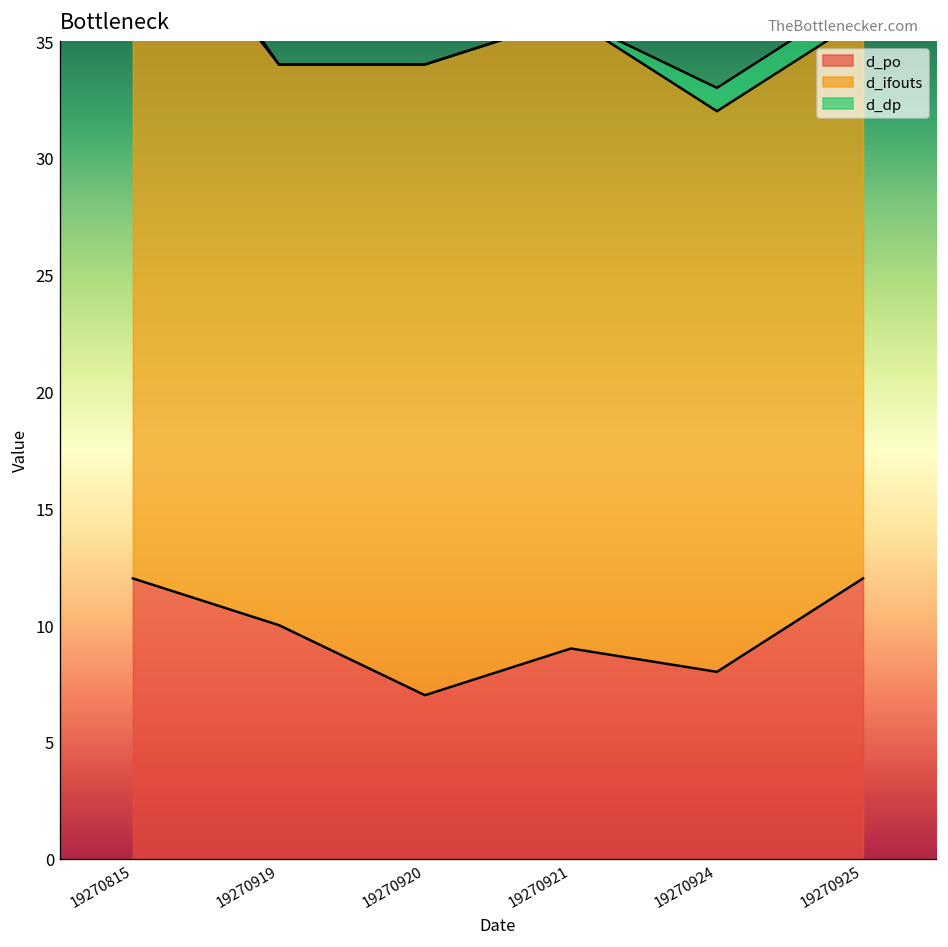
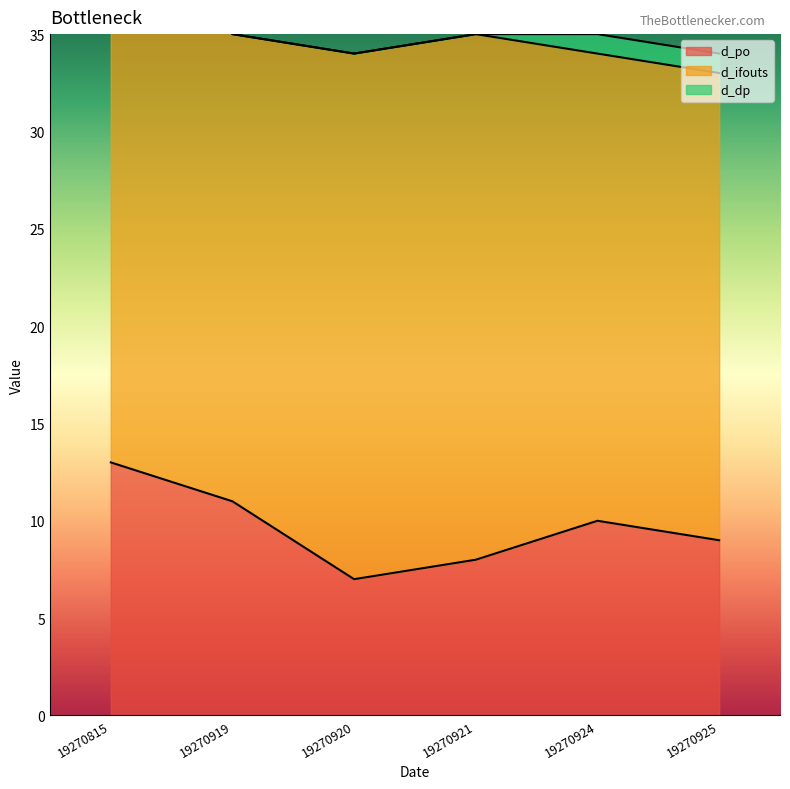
  {
    "d_po": {
-     "19270815": 12,
-     "19270919": 10,
+     "19270815": 13,
+     "19270919": 11,
      "19270920": 7,
-     "19270921": 9,
-     "19270924": 8,
-     "19270925": 12
+     "19270921": 8,
+     "19270924": 10,
+     "19270925": 9
    },
    "d_ifouts": {
      "19270924": 24
    },
    "d_dp": {
      "19270924": 1
    }
  }
